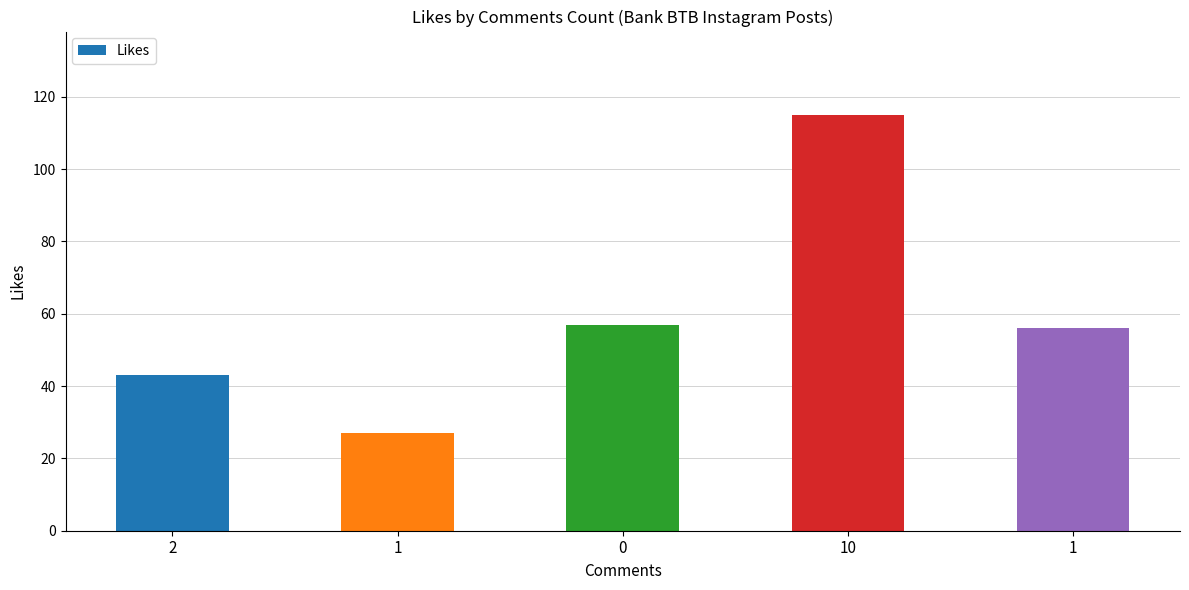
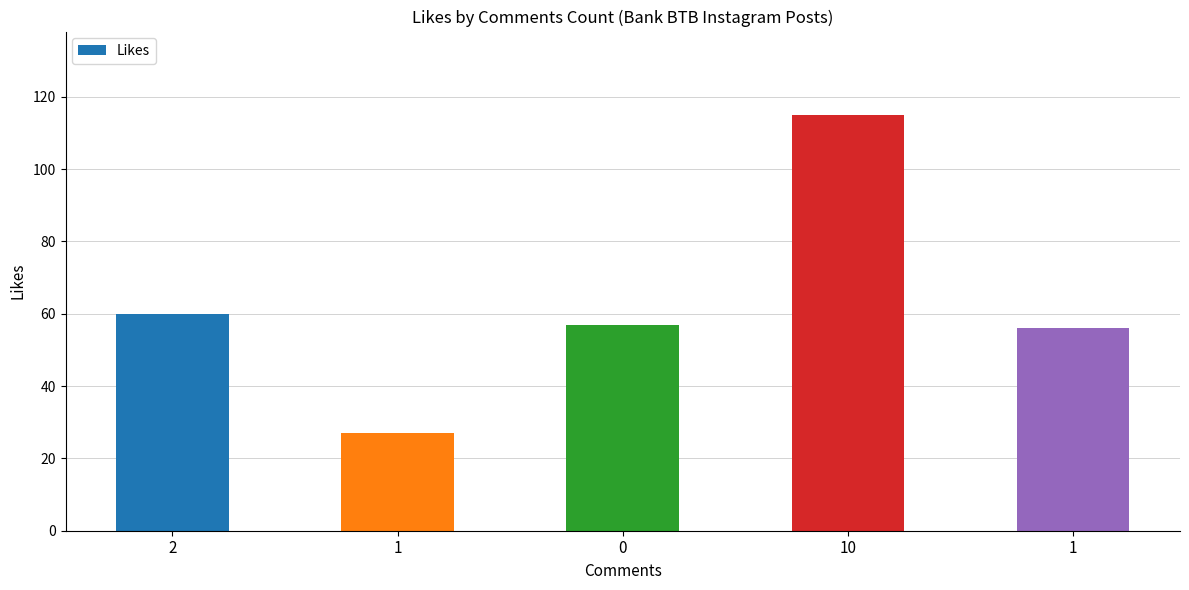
  {
-   "2": 43,
+   "2": 60,
    "0": 57,
    "10": 115
  }
